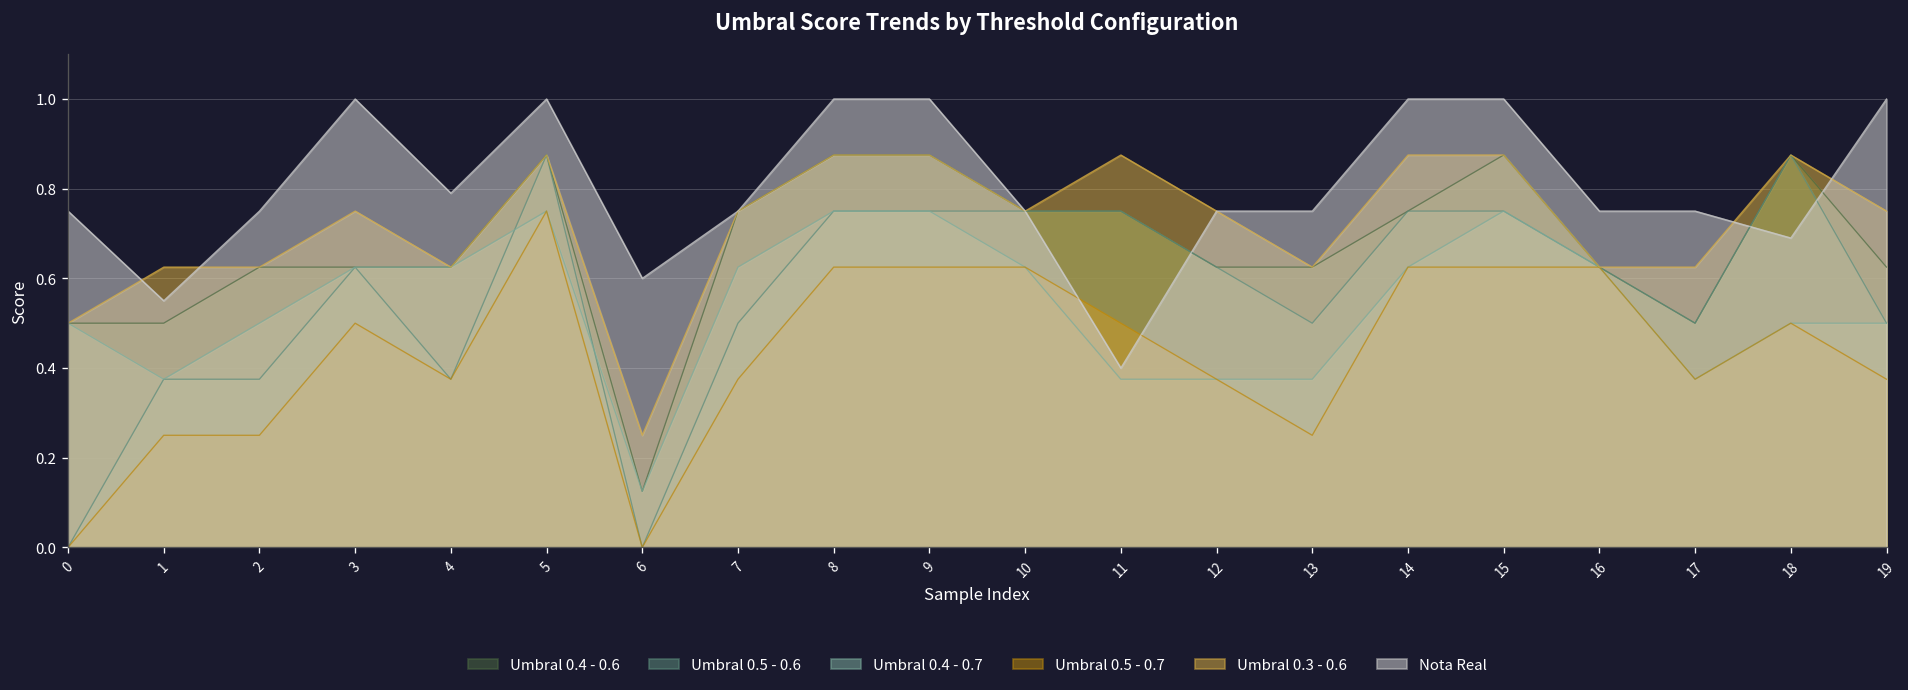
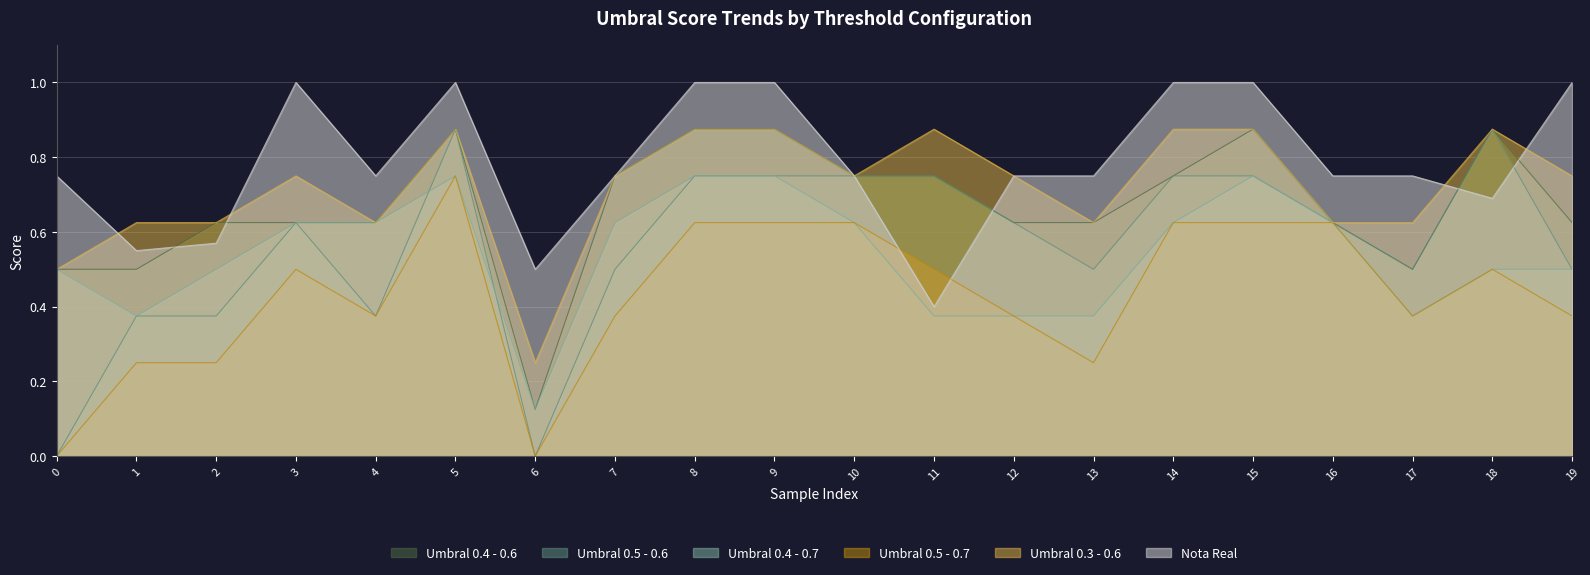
  {
    "Nota Real": {
      "0": 0.75,
      "1": 0.55,
-     "2": 0.75,
+     "2": 0.57,
      "3": 1.00,
-     "4": 0.79,
+     "4": 0.75,
      "5": 1.00,
-     "6": 0.6,
+     "6": 0.5,
      "8": 1.00,
      "9": 1.00,
      "11": 0.40,
      "13": 0.75,
      "14": 1.00,
      "15": 1.00,
      "16": 0.75,
      "17": 0.75,
      "18": 0.69,
      "19": 1.00
    }
  }
